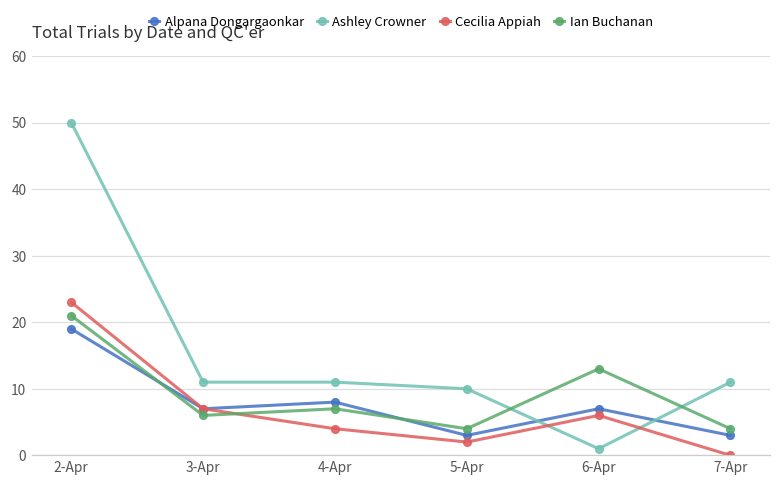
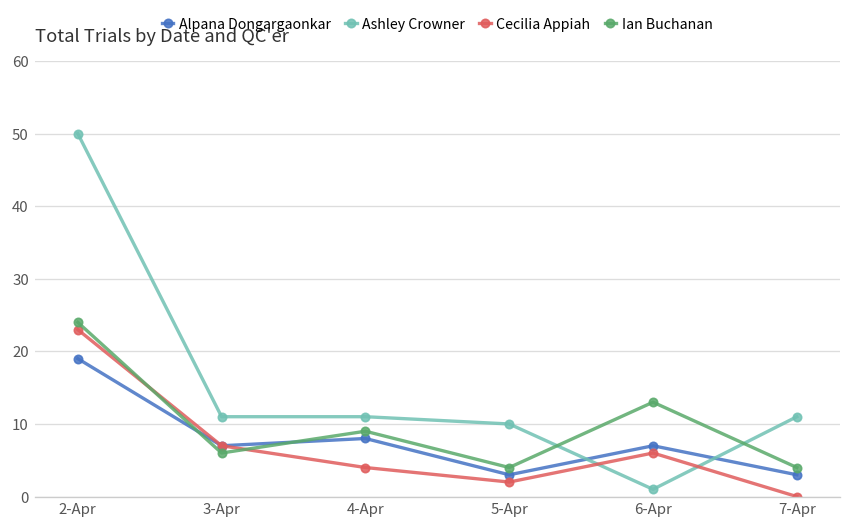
  {
    "Alpana Dongargaonkar": {
      "2-Apr": 19,
      "4-Apr": 8,
      "5-Apr": 3,
      "6-Apr": 7,
      "7-Apr": 3
    },
    "Ashley Crowner": {
      "2-Apr": 50,
      "3-Apr": 11,
      "4-Apr": 11,
      "5-Apr": 10,
      "6-Apr": 1,
      "7-Apr": 11
    },
    "Cecilia Appiah": {
      "2-Apr": 23,
      "4-Apr": 4,
      "5-Apr": 2,
      "6-Apr": 6,
      "7-Apr": 0
    },
    "Ian Buchanan": {
-     "2-Apr": 21,
+     "2-Apr": 24,
      "3-Apr": 6,
-     "4-Apr": 7,
+     "4-Apr": 9,
      "5-Apr": 4,
      "6-Apr": 13,
      "7-Apr": 4
    }
  }
